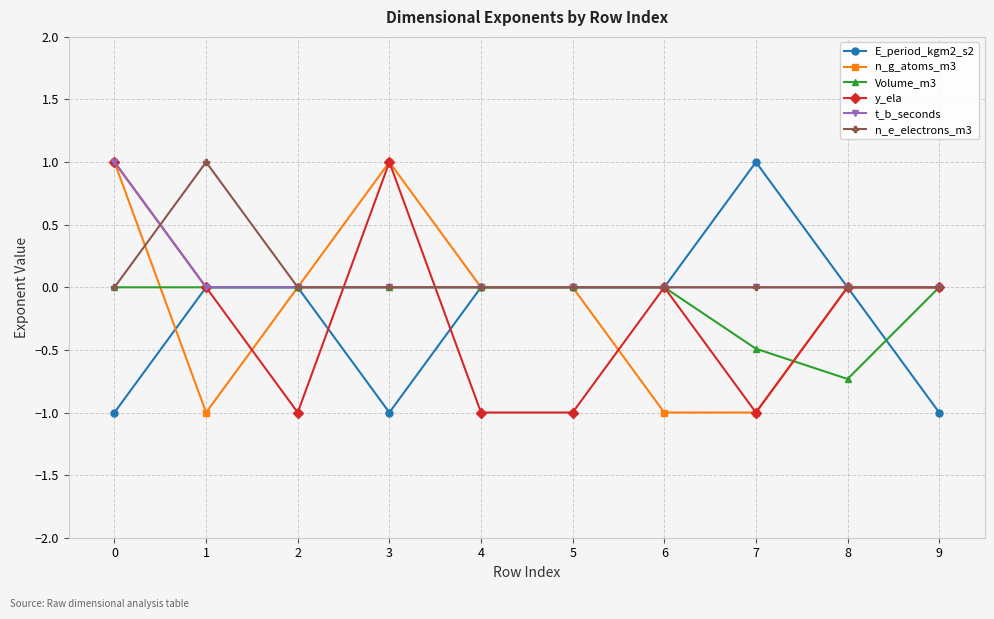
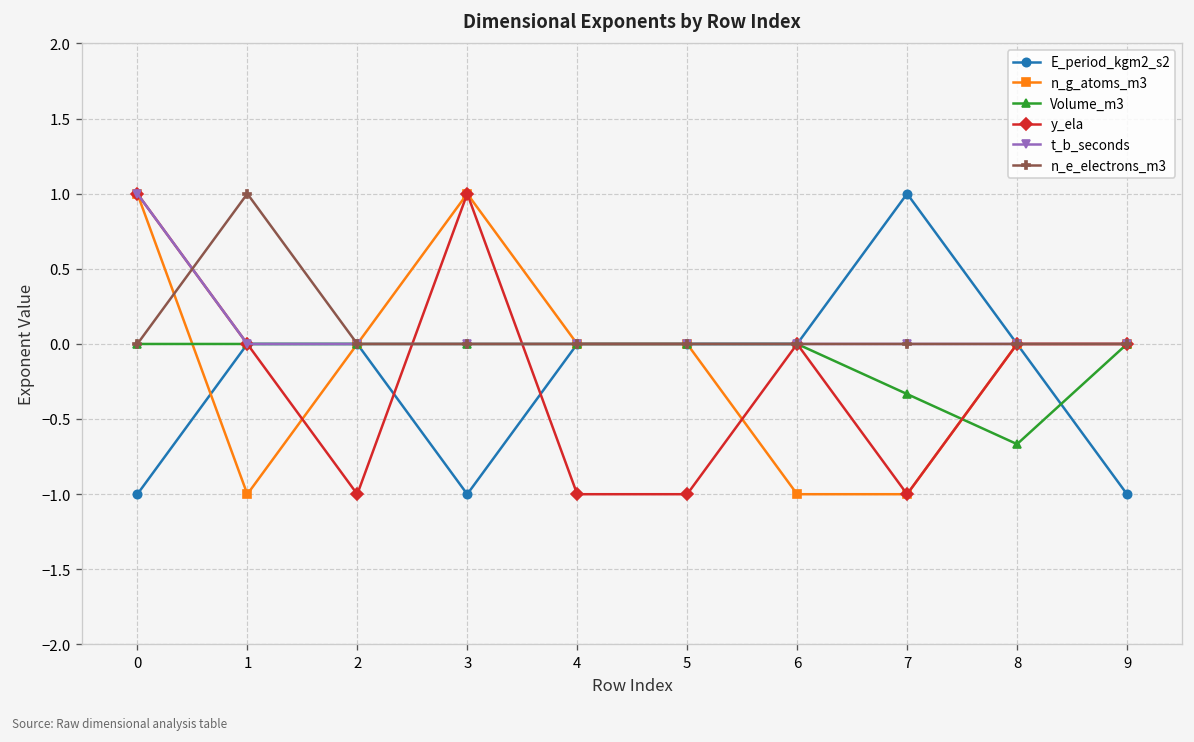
  {
    "E_period_kgm2_s2": {
      "0": -1.00,
      "3": -1.00,
      "7": 1.00,
      "9": -1.00
    },
    "n_g_atoms_m3": {
      "1": -1.00,
      "6": -1.00
    },
    "Volume_m3": {
-     "7": -0.49,
-     "8": -0.73
+     "7": -0.33,
+     "8": -0.67
    },
    "y_ela": {
      "2": -1.00,
      "4": -1.00,
      "5": -1.00
    },
    "n_e_electrons_m3": {
      "1": 1.00
    }
  }
